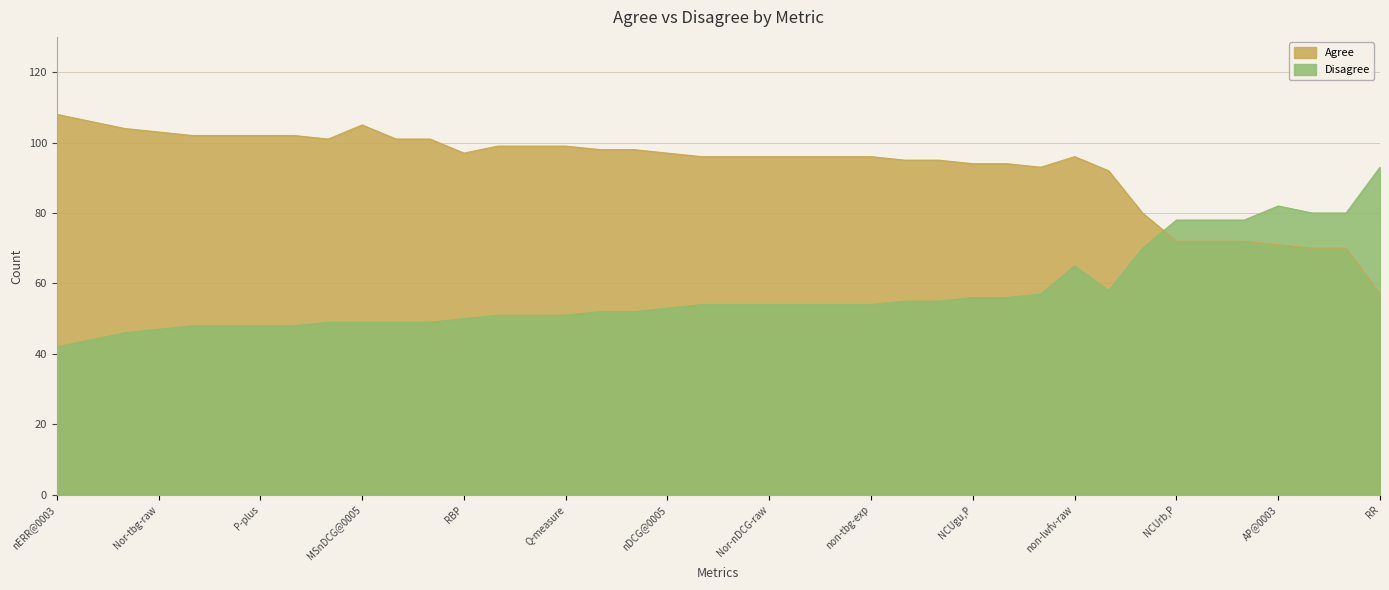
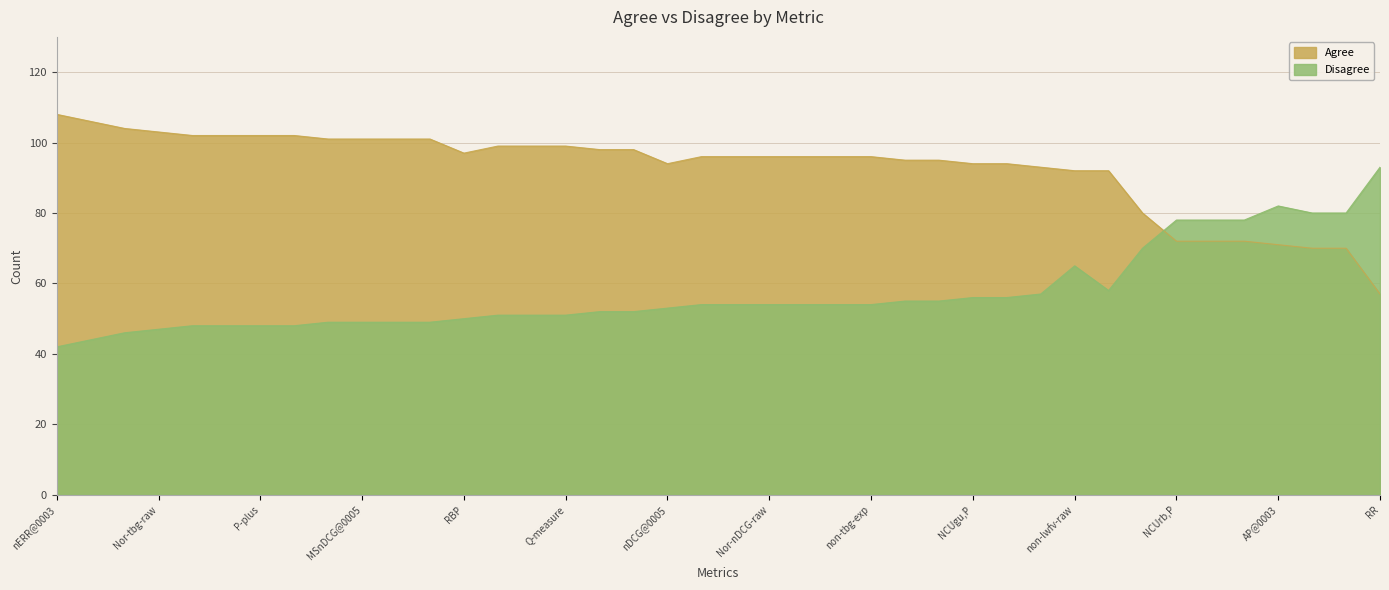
  {
    "Agree": {
      "nERR@0003": 108,
      "Nor-tbg-raw": 103,
      "P-plus": 102,
-     "MSnDCG@0005": 105,
+     "MSnDCG@0005": 101,
      "RBP": 97,
      "Q-measure": 99,
-     "nDCG@0005": 97,
+     "nDCG@0005": 94,
      "Nor-nDCG-raw": 96,
      "non-tbg-exp": 96,
      "NCUgu,P": 94,
-     "non-lwfv-raw": 96,
+     "non-lwfv-raw": 92,
      "NCUrb,P": 72,
      "AP@0003": 71,
      "RR": 57
    },
    "Disagree": {
      "nERR@0003": 42,
      "Nor-tbg-raw": 47,
      "P-plus": 48,
      "MSnDCG@0005": 49,
      "RBP": 50,
      "Q-measure": 51,
      "nDCG@0005": 53,
      "Nor-nDCG-raw": 54,
      "non-tbg-exp": 54,
      "NCUgu,P": 56,
      "non-lwfv-raw": 65,
      "NCUrb,P": 78,
      "AP@0003": 82,
      "RR": 93
    }
  }
